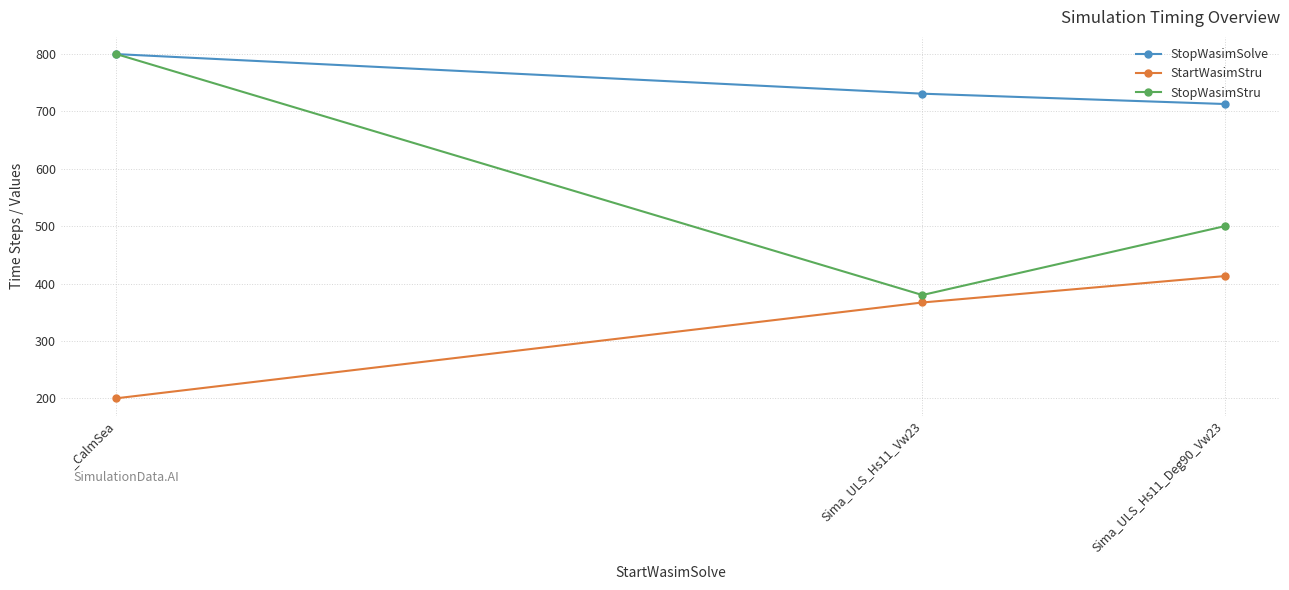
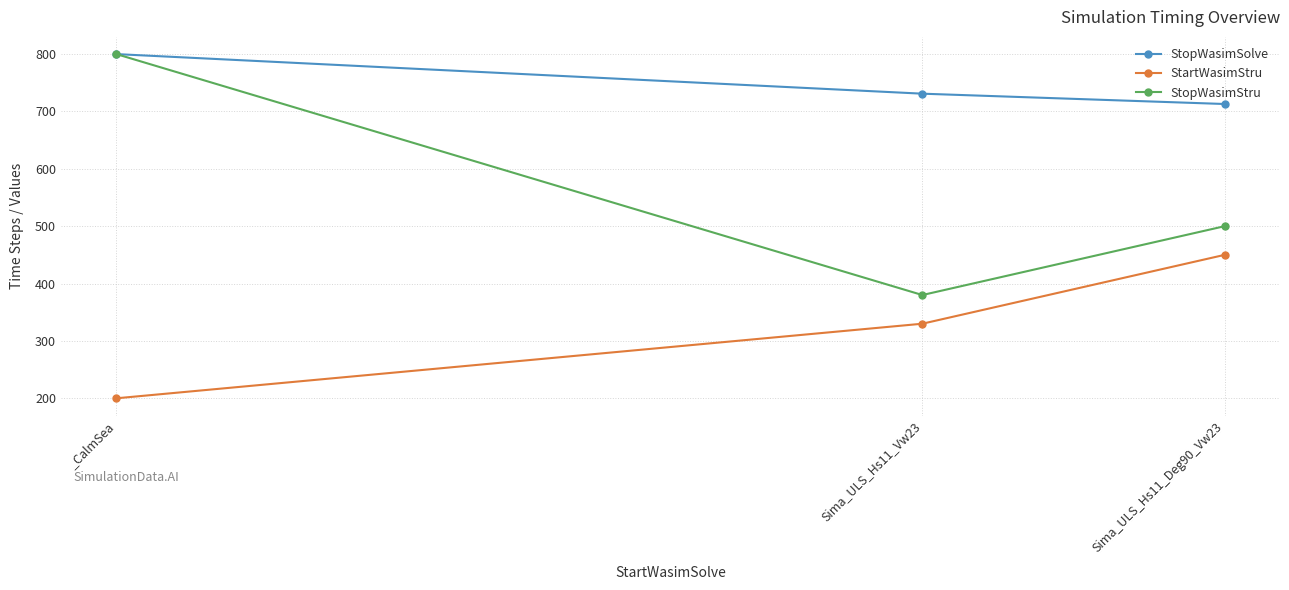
  {
    "StopWasimSolve": {
      "Sima_ULS_Hs11_Vw23": 730,
      "Sima_ULS_Hs11_Deg90_Vw23": 710
    },
    "StartWasimStru": {
      "_CalmSea": 200,
-     "Sima_ULS_Hs11_Vw23": 370,
-     "Sima_ULS_Hs11_Deg90_Vw23": 410
+     "Sima_ULS_Hs11_Vw23": 330,
+     "Sima_ULS_Hs11_Deg90_Vw23": 450
    },
    "StopWasimStru": {
      "Sima_ULS_Hs11_Vw23": 380,
      "Sima_ULS_Hs11_Deg90_Vw23": 500
    }
  }
